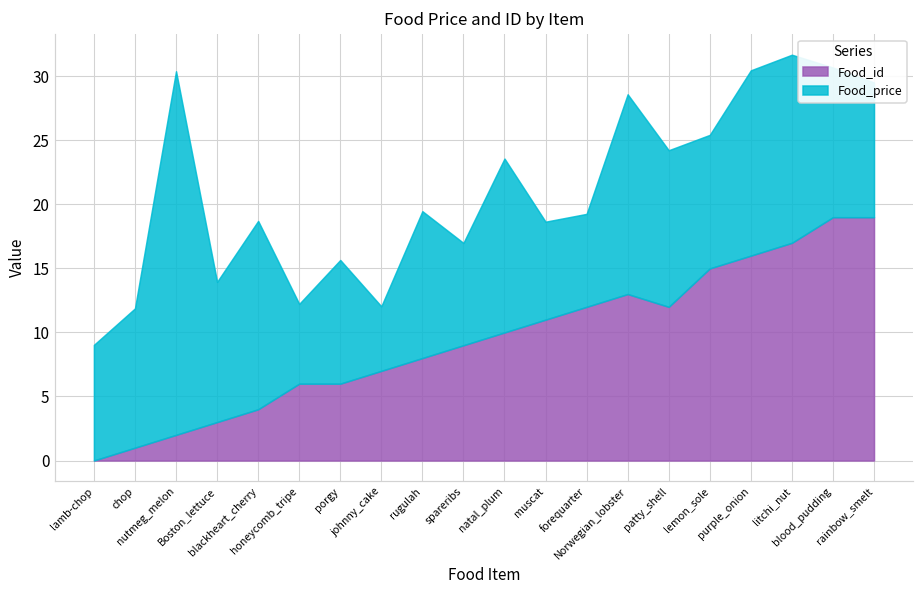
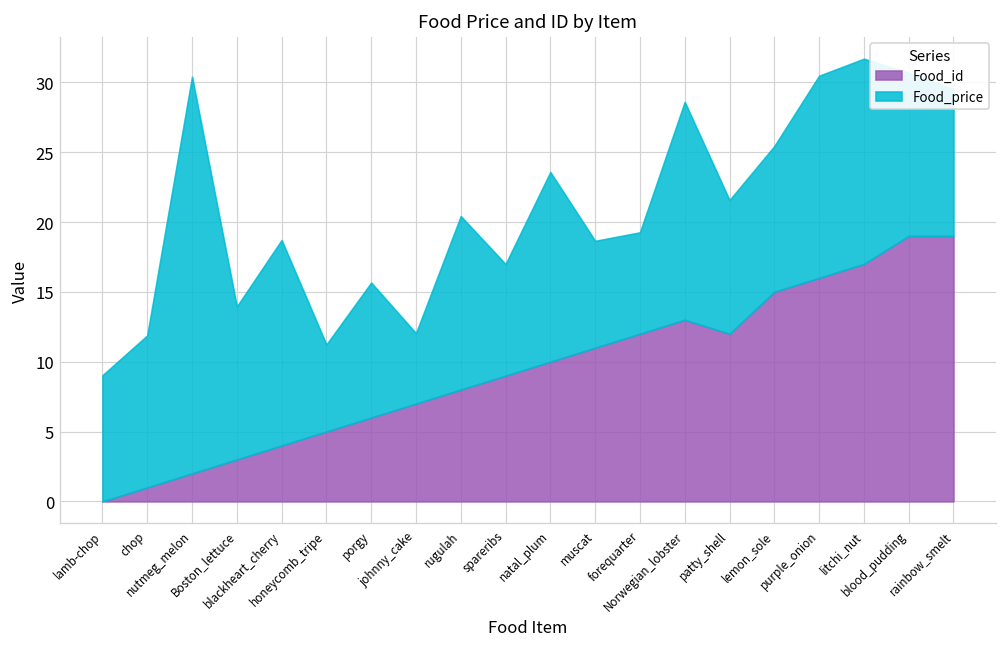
  {
    "Food_id": {
      "lamb-chop": 0,
      "chop": 1,
      "nutmeg_melon": 2,
      "Boston_lettuce": 3,
      "blackheart_cherry": 4,
-     "honeycomb_tripe": 6,
+     "honeycomb_tripe": 5,
      "porgy": 6,
      "johnny_cake": 7,
      "rugulah": 8,
      "spareribs": 9,
      "natal_plum": 10,
      "muscat": 11,
      "forequarter": 12,
      "Norwegian_lobster": 13,
      "patty_shell": 12,
      "lemon_sole": 15,
      "purple_onion": 16,
      "litchi_nut": 17,
      "blood_pudding": 19,
      "rainbow_smelt": 19
    },
    "Food_price": {
      "lamb-chop": 9.0,
      "chop": 10.9,
      "nutmeg_melon": 28.4,
      "Boston_lettuce": 11.0,
      "blackheart_cherry": 14.7,
      "honeycomb_tripe": 6.2,
      "porgy": 9.7,
      "johnny_cake": 5.0,
-     "rugulah": 11.5,
+     "rugulah": 12.4,
      "spareribs": 8.0,
      "natal_plum": 13.6,
      "muscat": 7.6,
      "forequarter": 7.3,
      "Norwegian_lobster": 15.6,
-     "patty_shell": 12.2,
+     "patty_shell": 9.6,
      "lemon_sole": 10.4,
      "purple_onion": 14.5,
      "litchi_nut": 14.7
    }
  }
